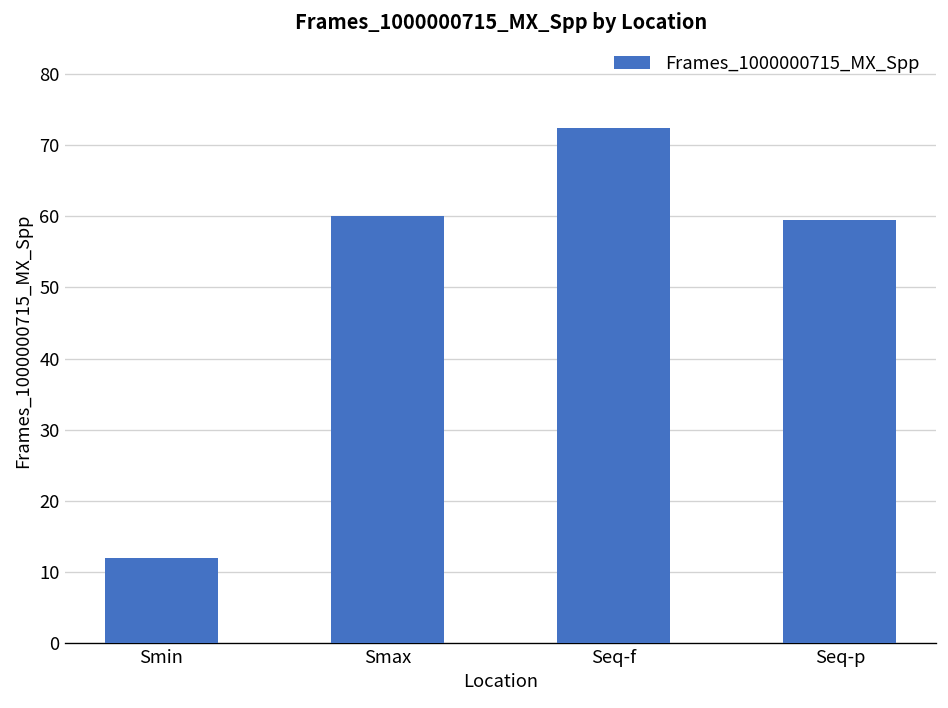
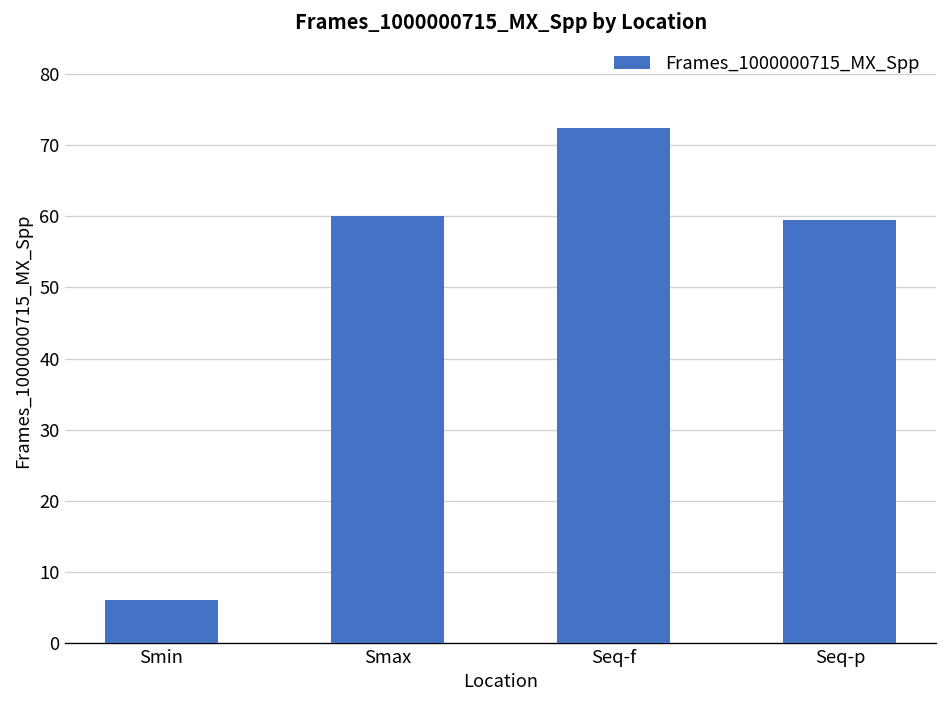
  {
-   "Smin": 12,
+   "Smin": 6,
    "Smax": 60,
    "Seq-f": 72,
    "Seq-p": 60
  }
